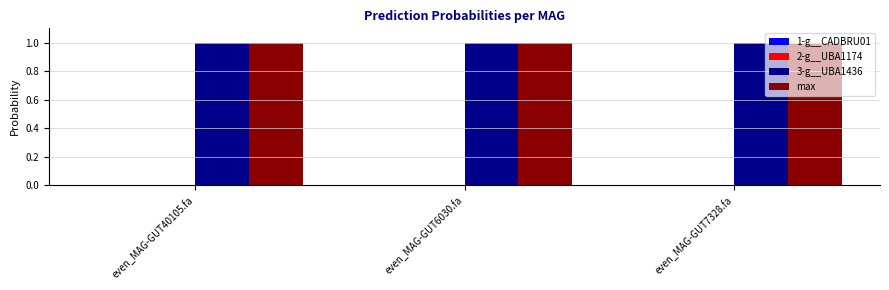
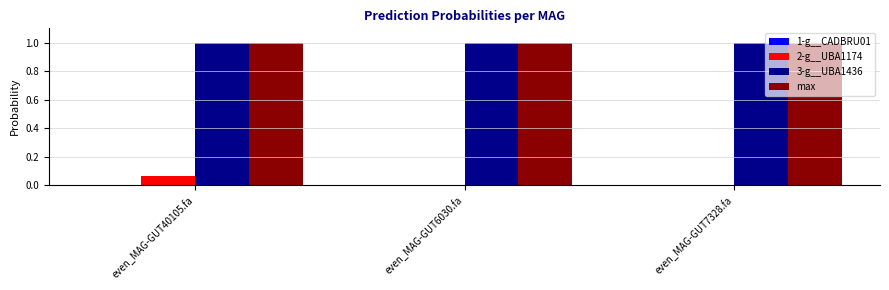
  {
    "2-g__UBA1174": {
-     "even_MAG-GUT40105.fa": 0.00
+     "even_MAG-GUT40105.fa": 0.06
    },
    "3-g__UBA1436": {
      "even_MAG-GUT40105.fa": 1.00,
      "even_MAG-GUT6030.fa": 1.00,
      "even_MAG-GUT7328.fa": 1.00
    },
    "max": {
      "even_MAG-GUT40105.fa": 1.00,
      "even_MAG-GUT6030.fa": 1.00
    }
  }
